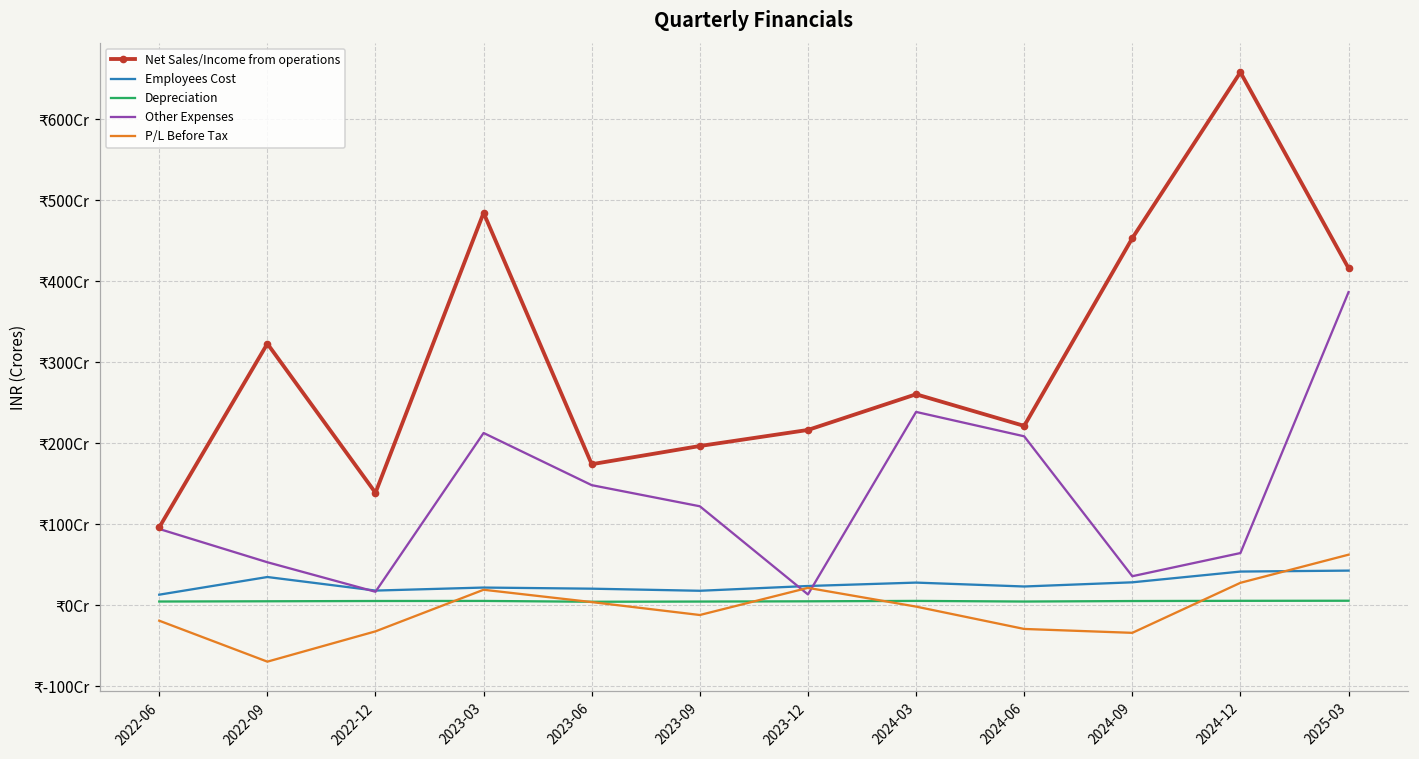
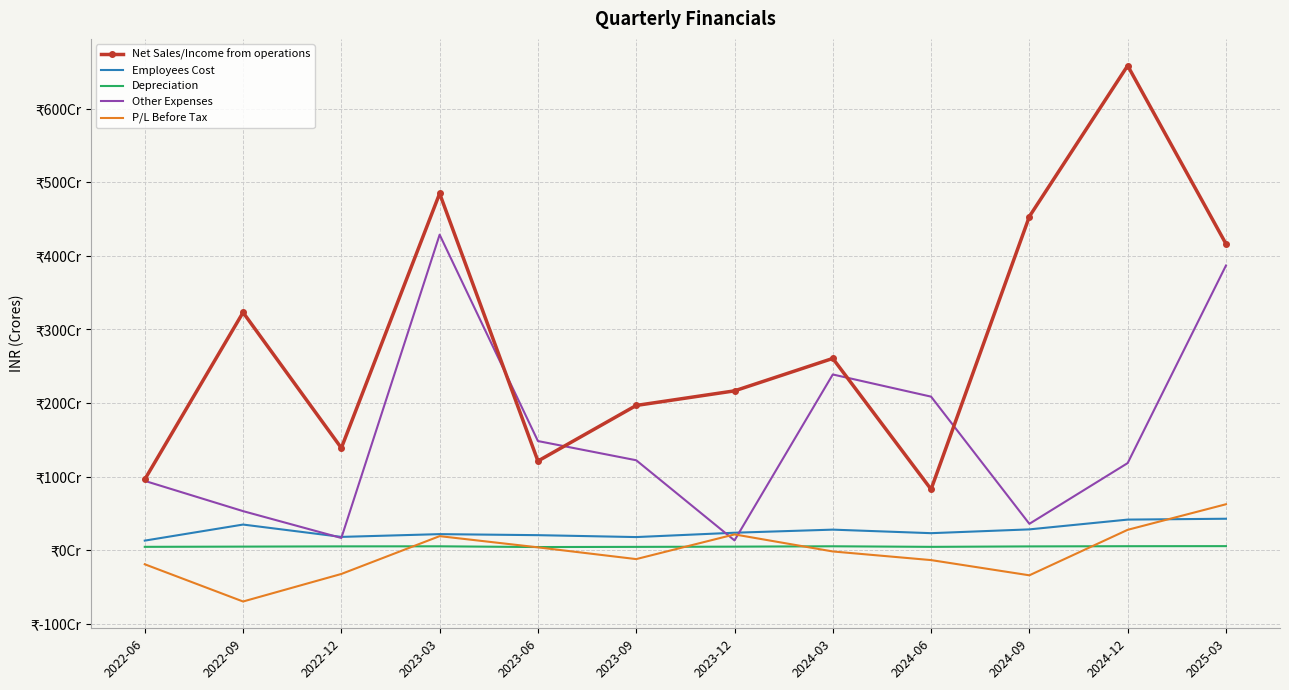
  {
    "Net Sales/Income from operations": {
      "2022-09": "₹320Cr",
      "2022-12": "₹140Cr",
      "2023-03": "₹480Cr",
-     "2023-06": "₹170Cr",
+     "2023-06": "₹120Cr",
      "2023-09": "₹200Cr",
      "2023-12": "₹220Cr",
      "2024-03": "₹260Cr",
-     "2024-06": "₹220Cr",
+     "2024-06": "₹80Cr",
      "2024-09": "₹450Cr",
      "2024-12": "₹660Cr",
      "2025-03": "₹420Cr"
    },
    "Employees Cost": {
      "2022-06": "₹10Cr",
      "2022-09": "₹30Cr",
      "2023-06": "₹20Cr",
      "2023-09": "₹20Cr",
      "2024-03": "₹30Cr",
      "2024-06": "₹20Cr",
      "2024-09": "₹30Cr",
      "2024-12": "₹40Cr",
      "2025-03": "₹40Cr"
    },
    "Depreciation": {
      "2022-06": "₹0Cr",
      "2022-09": "₹0Cr",
      "2022-12": "₹10Cr",
      "2023-03": "₹10Cr",
      "2023-09": "₹0Cr",
      "2023-12": "₹0Cr",
      "2024-03": "₹10Cr",
      "2024-06": "₹0Cr",
      "2024-09": "₹10Cr",
      "2024-12": "₹10Cr",
      "2025-03": "₹10Cr"
    },
    "Other Expenses": {
      "2022-09": "₹50Cr",
-     "2023-03": "₹210Cr",
+     "2023-03": "₹430Cr",
      "2023-06": "₹150Cr",
      "2023-09": "₹120Cr",
      "2023-12": "₹10Cr",
      "2024-03": "₹240Cr",
      "2024-06": "₹210Cr",
      "2024-09": "₹40Cr",
-     "2024-12": "₹60Cr",
+     "2024-12": "₹120Cr",
      "2025-03": "₹390Cr"
    },
    "P/L Before Tax": {
      "2022-06": "₹-20Cr",
      "2022-09": "₹-70Cr",
      "2022-12": "₹-30Cr",
      "2023-09": "₹-10Cr",
      "2024-03": "₹0Cr",
-     "2024-06": "₹-30Cr",
+     "2024-06": "₹-10Cr",
      "2024-09": "₹-30Cr",
      "2024-12": "₹30Cr",
      "2025-03": "₹60Cr"
    }
  }
